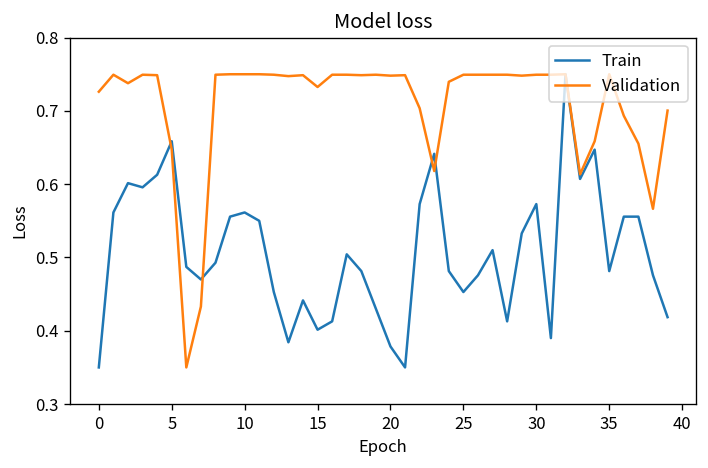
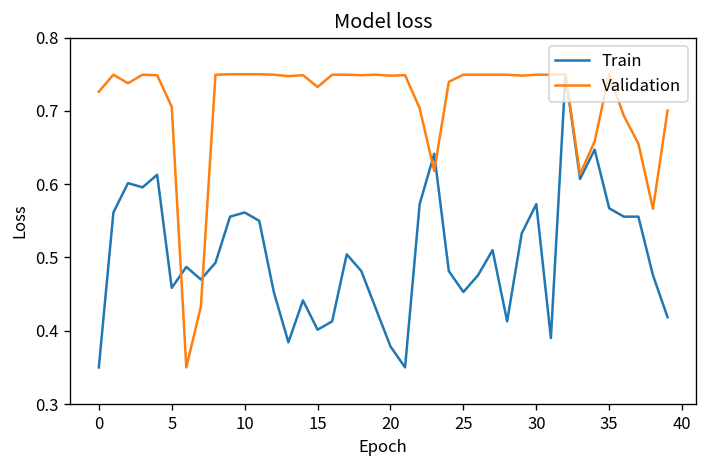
  {
    "Train": {
      "0": 0.35,
-     "5": 0.66,
+     "5": 0.46,
      "10": 0.56,
      "15": 0.40,
      "20": 0.38,
      "25": 0.45,
      "30": 0.57,
-     "35": 0.48
+     "35": 0.57
    },
    "Validation": {
      "0": 0.73,
-     "5": 0.65,
+     "5": 0.71,
      "10": 0.75,
      "15": 0.73,
      "20": 0.75,
      "25": 0.75,
      "30": 0.75
    }
  }
